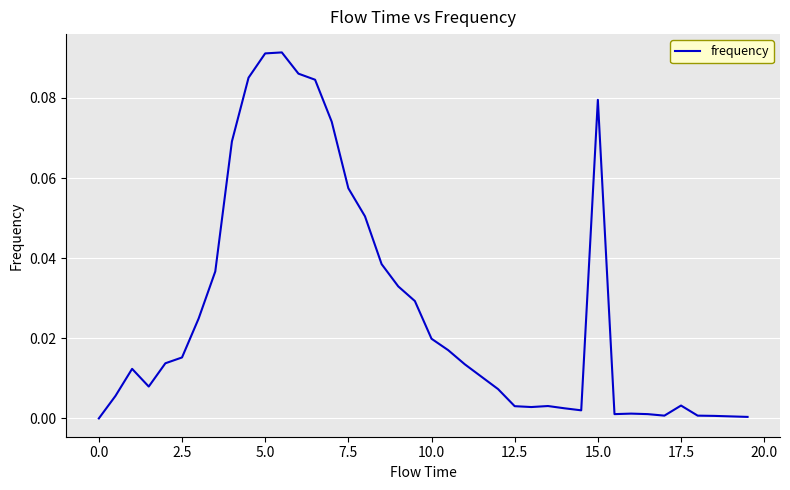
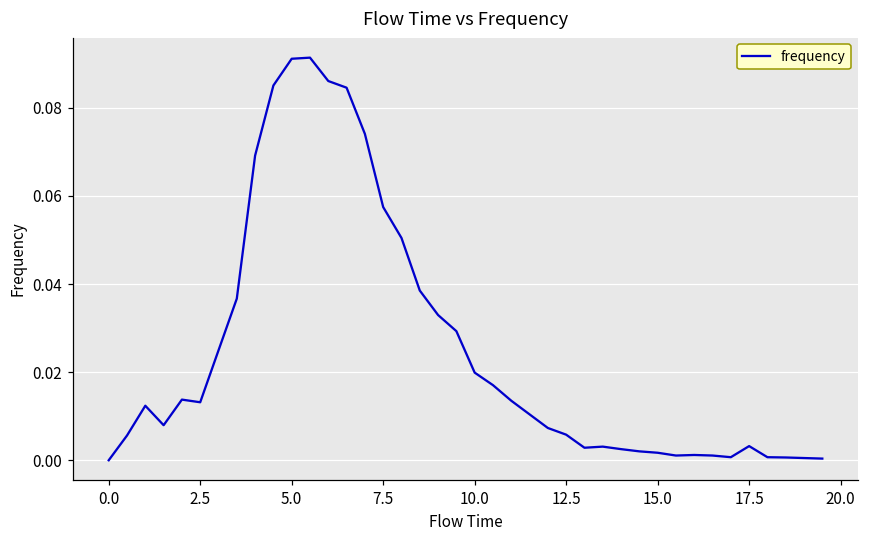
  {
    "0.0": 0.000,
-   "2.5": 0.015,
+   "2.5": 0.013,
    "5.0": 0.091,
    "7.5": 0.057,
    "10.0": 0.020,
-   "12.5": 0.003,
-   "15.0": 0.080,
+   "12.5": 0.006,
+   "15.0": 0.002,
    "17.5": 0.003
  }
